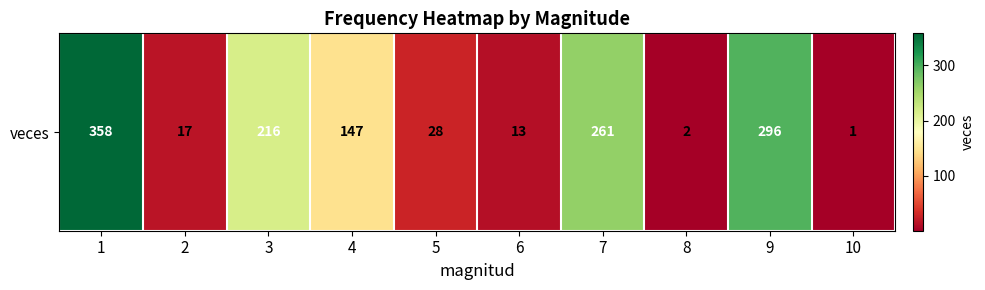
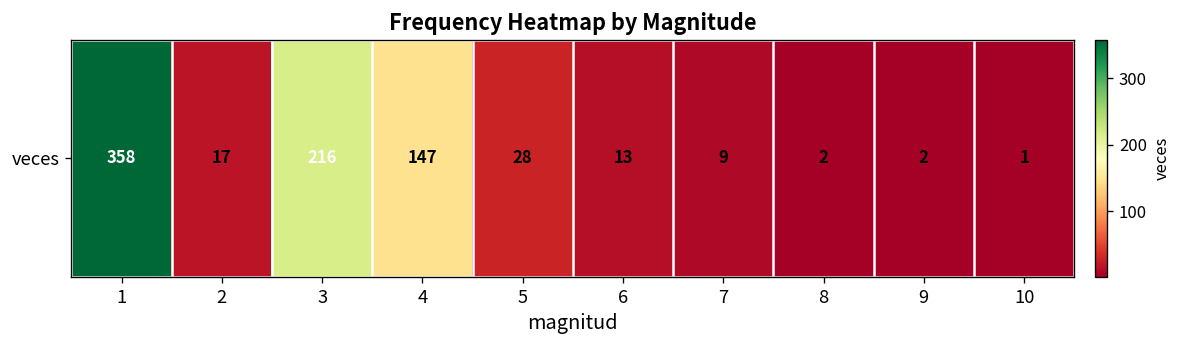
  {
    "veces": {
      "1": 358,
      "2": 17,
      "3": 216,
      "4": 147,
      "5": 28,
      "6": 13,
-     "7": 261,
+     "7": 9,
      "8": 2,
-     "9": 296,
+     "9": 2,
      "10": 1
    }
  }
